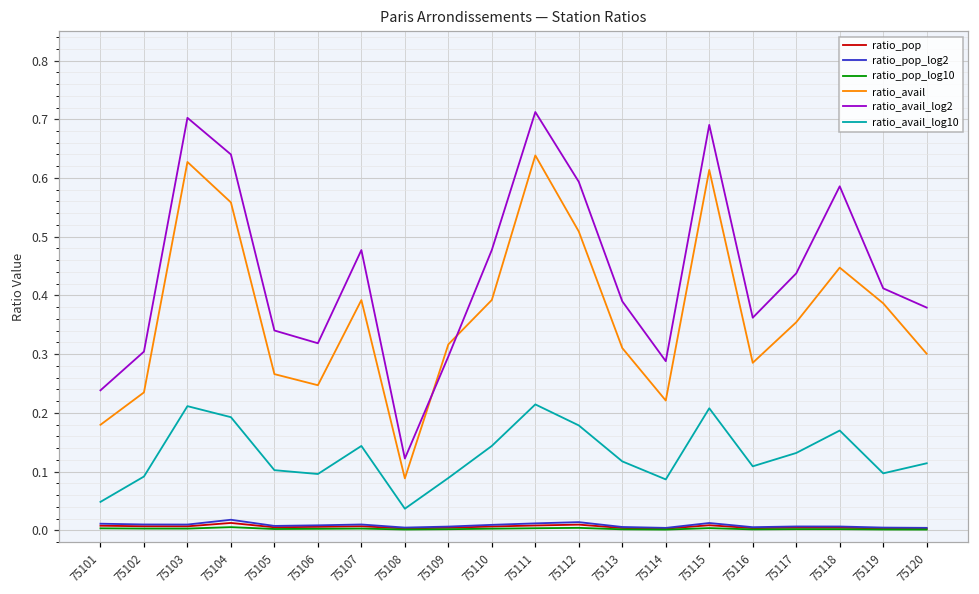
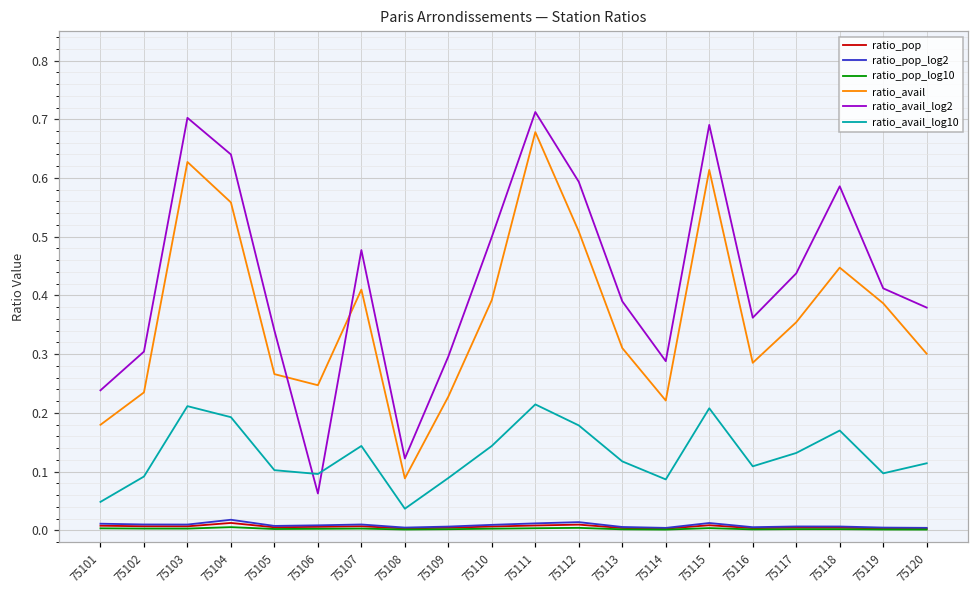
  {
    "ratio_pop": {
      "75104": 0.01
    },
    "ratio_pop_log2": {
      "75104": 0.02
    },
    "ratio_pop_log10": {
      "75104": 0.01,
      "75112": 0.00,
      "75115": 0.00
    },
    "ratio_avail": {
      "75101": 0.18,
      "75102": 0.23,
      "75103": 0.63,
      "75104": 0.56,
      "75105": 0.27,
      "75106": 0.25,
-     "75107": 0.39,
+     "75107": 0.41,
      "75108": 0.09,
-     "75109": 0.32,
+     "75109": 0.23,
      "75110": 0.39,
-     "75111": 0.64,
+     "75111": 0.68,
      "75112": 0.51,
      "75113": 0.31,
      "75114": 0.22,
      "75115": 0.61,
      "75116": 0.29,
      "75117": 0.35,
      "75118": 0.45,
      "75119": 0.39,
      "75120": 0.30
    },
    "ratio_avail_log2": {
      "75101": 0.24,
      "75102": 0.30,
      "75103": 0.70,
      "75104": 0.64,
      "75105": 0.34,
-     "75106": 0.32,
+     "75106": 0.06,
      "75107": 0.48,
      "75108": 0.12,
      "75109": 0.30,
-     "75110": 0.48,
+     "75110": 0.50,
      "75111": 0.71,
      "75112": 0.59,
      "75113": 0.39,
      "75114": 0.29,
      "75115": 0.69,
      "75116": 0.36,
      "75117": 0.44,
      "75118": 0.59,
      "75119": 0.41,
      "75120": 0.38
    },
    "ratio_avail_log10": {
      "75101": 0.05,
      "75102": 0.09,
      "75103": 0.21,
      "75104": 0.19,
      "75105": 0.10,
      "75106": 0.10,
      "75107": 0.14,
      "75108": 0.04,
      "75109": 0.09,
      "75110": 0.14,
      "75111": 0.21,
      "75112": 0.18,
      "75113": 0.12,
      "75114": 0.09,
      "75115": 0.21,
      "75116": 0.11,
      "75117": 0.13,
      "75118": 0.17,
      "75119": 0.10,
      "75120": 0.11
    }
  }
